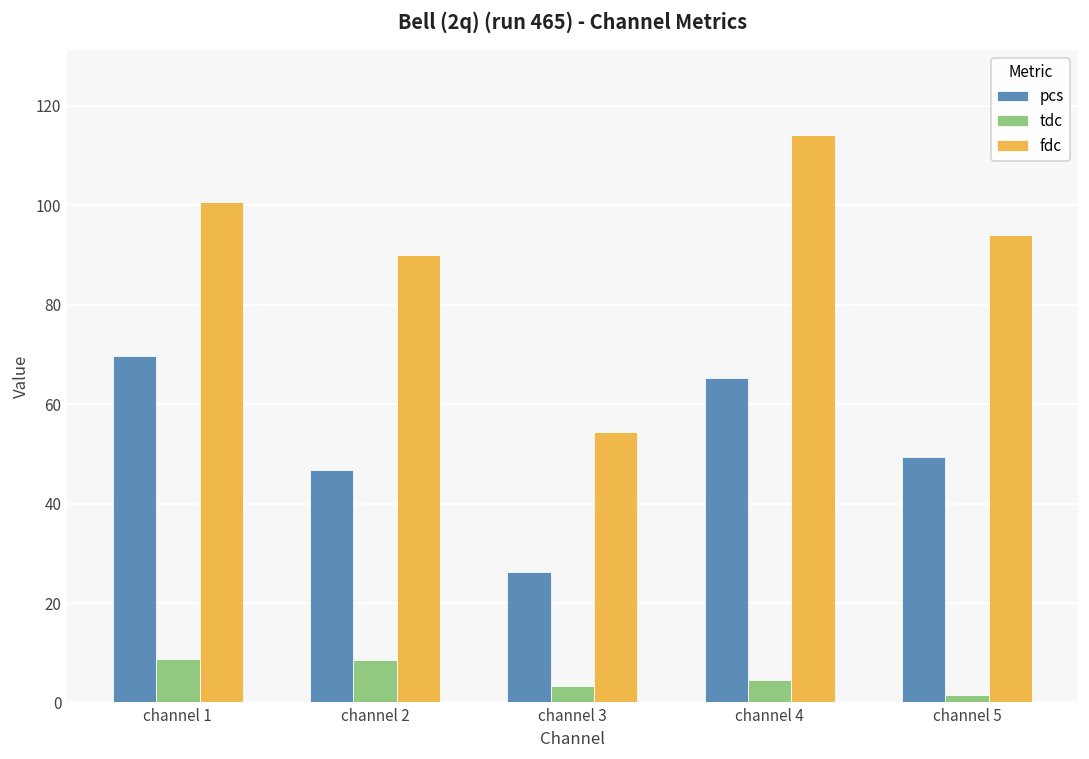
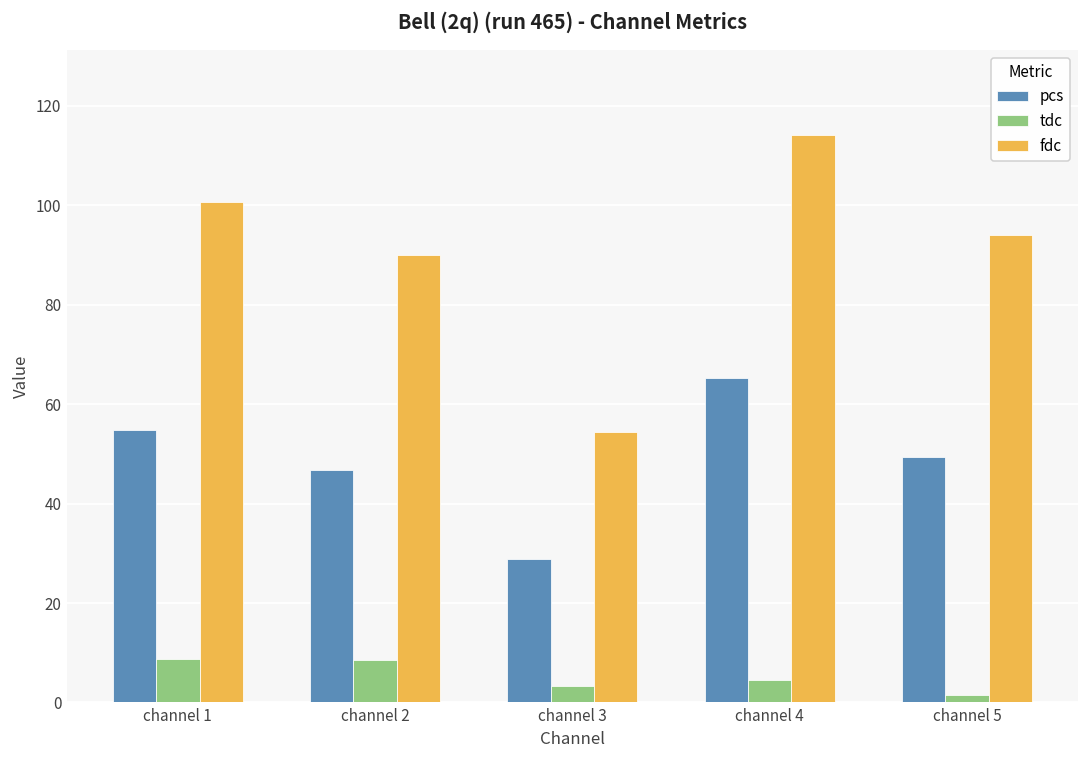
  {
    "pcs": {
-     "channel 1": 70,
+     "channel 1": 55,
      "channel 2": 47,
-     "channel 3": 26,
+     "channel 3": 29,
      "channel 4": 65,
      "channel 5": 49
    },
    "tdc": {
      "channel 1": 9,
      "channel 2": 9,
      "channel 3": 3,
      "channel 4": 5,
      "channel 5": 1
    },
    "fdc": {
      "channel 1": 101,
      "channel 2": 90,
      "channel 3": 54,
      "channel 4": 114,
      "channel 5": 94
    }
  }
